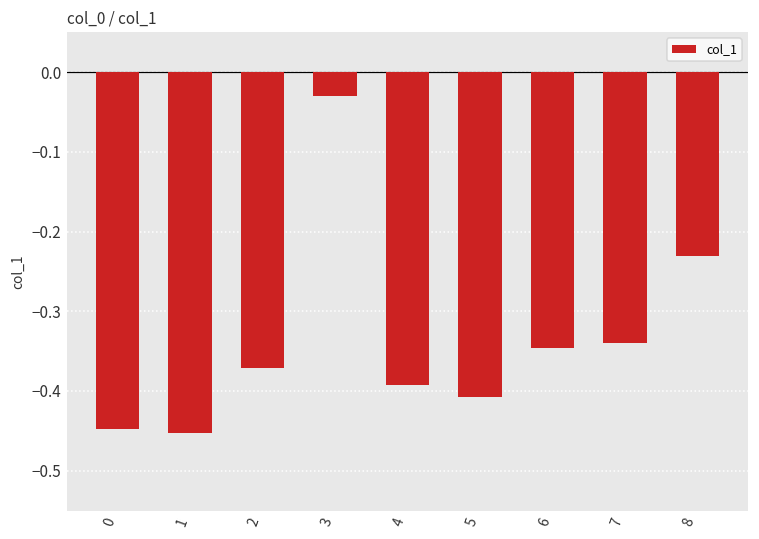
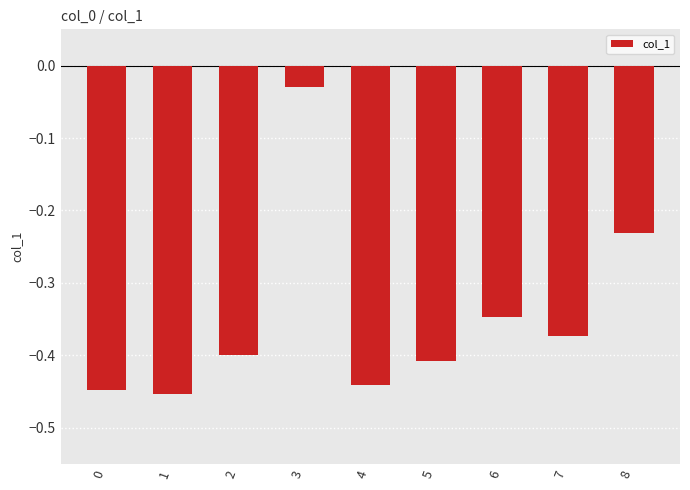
  {
    "0": -0.45,
    "1": -0.45,
-   "2": -0.37,
+   "2": -0.40,
    "3": -0.03,
-   "4": -0.39,
+   "4": -0.44,
    "5": -0.41,
    "6": -0.35,
-   "7": -0.34,
+   "7": -0.37,
    "8": -0.23
  }
